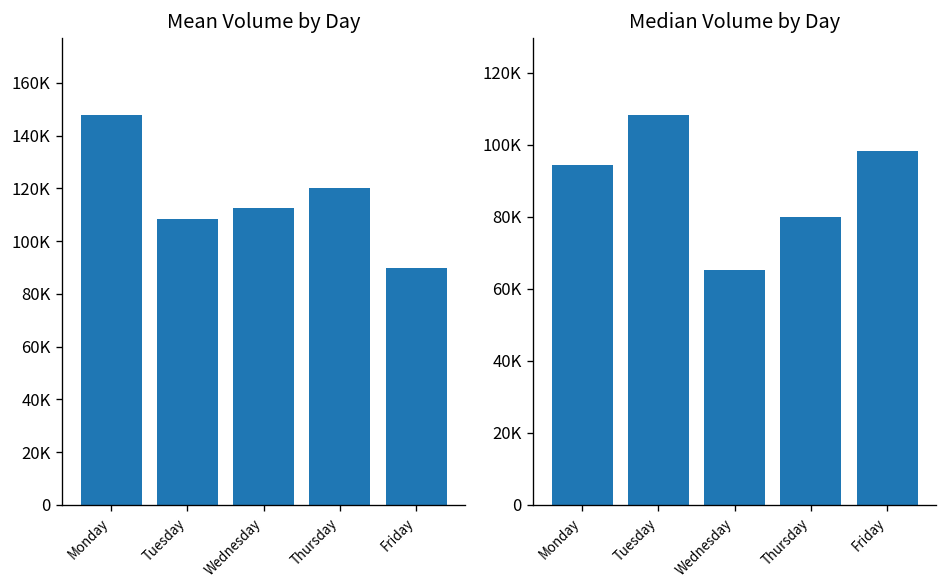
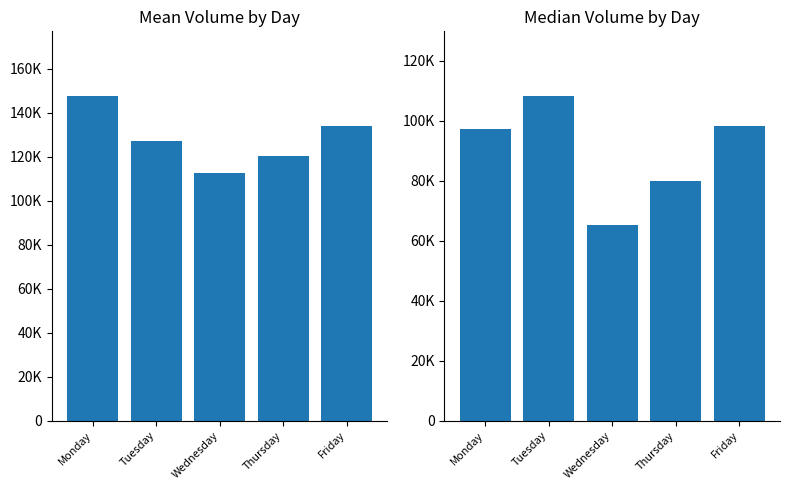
  {
    "Mean Volume by Day": {
      "Monday": 148000,
-     "Tuesday": 108000,
+     "Tuesday": 127000,
      "Wednesday": 113000,
      "Thursday": 120000,
-     "Friday": 90000
+     "Friday": 134000
    },
    "Median Volume by Day": {
-     "Monday": 95000,
+     "Monday": 97000,
      "Tuesday": 108000,
      "Wednesday": 65000,
      "Thursday": 80000,
      "Friday": 98000
    }
  }
